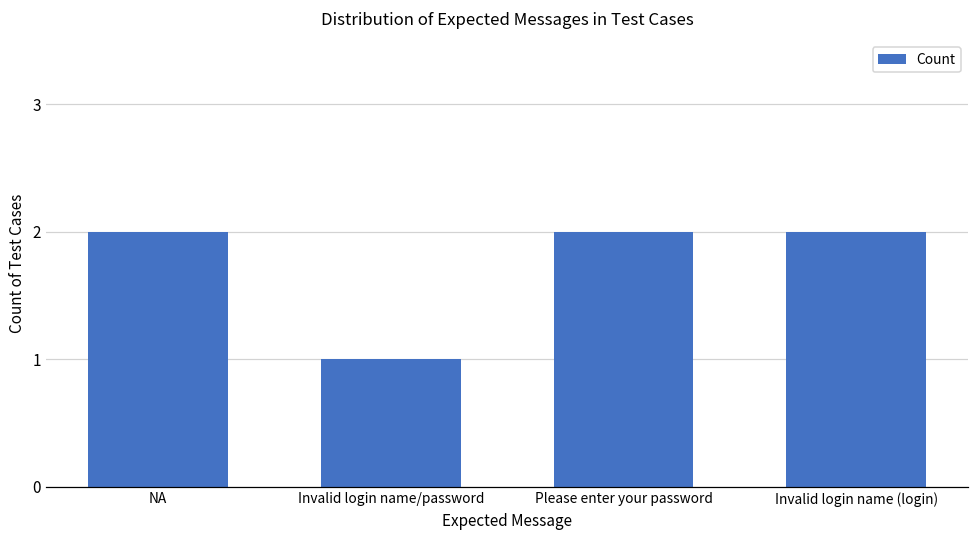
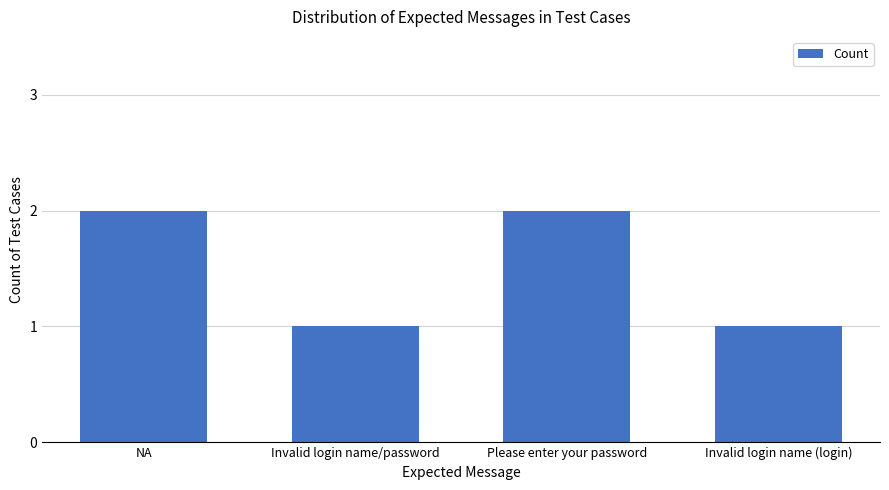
  {
    "NA": 2,
    "Invalid login name/password": 1,
    "Please enter your password": 2,
-   "Invalid login name (login)": 2
+   "Invalid login name (login)": 1
  }
